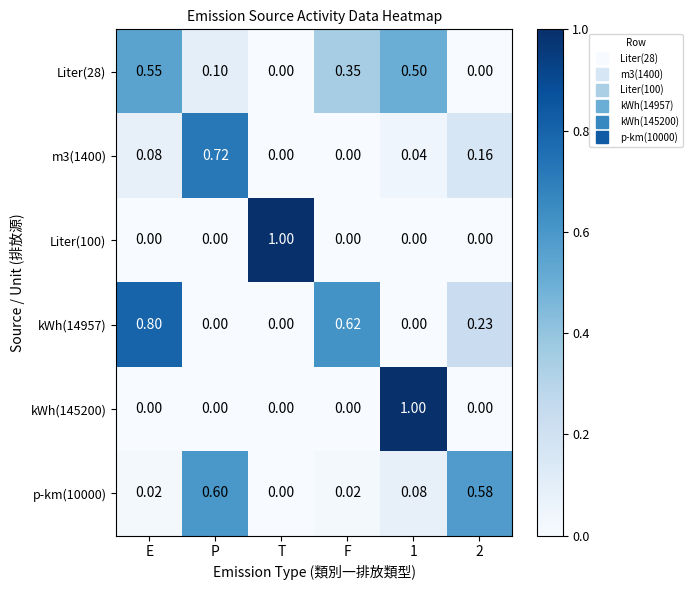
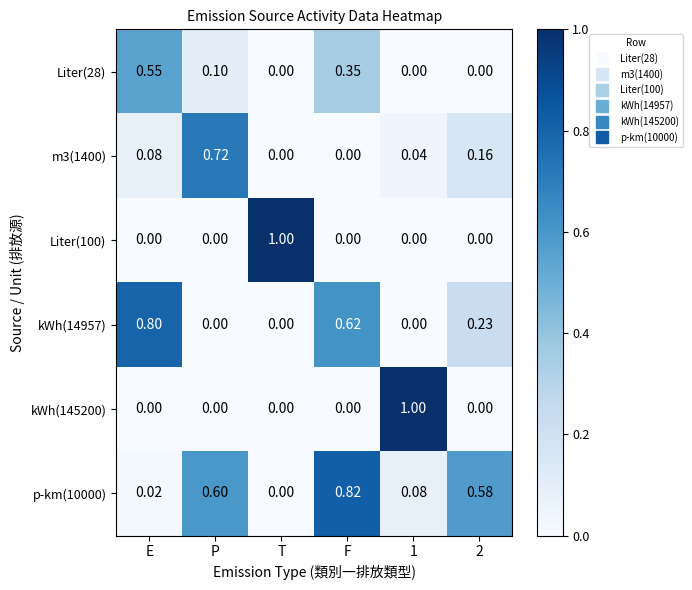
  {
    "Liter(28)": {
      "E": 0.55,
      "P": 0.10,
      "T": 0.00,
      "F": 0.35,
-     "1": 0.50,
+     "1": 0.00,
      "2": 0.00
    },
    "m3(1400)": {
      "E": 0.08,
      "P": 0.72,
      "T": 0.00,
      "F": 0.00,
      "1": 0.04,
      "2": 0.16
    },
    "Liter(100)": {
      "E": 0.00,
      "P": 0.00,
      "T": 1.00,
      "F": 0.00,
      "1": 0.00,
      "2": 0.00
    },
    "kWh(14957)": {
      "E": 0.80,
      "P": 0.00,
      "T": 0.00,
      "F": 0.62,
      "1": 0.00,
      "2": 0.23
    },
    "kWh(145200)": {
      "E": 0.00,
      "P": 0.00,
      "T": 0.00,
      "F": 0.00,
      "1": 1.00,
      "2": 0.00
    },
    "p-km(10000)": {
      "E": 0.02,
      "P": 0.60,
      "T": 0.00,
-     "F": 0.02,
+     "F": 0.82,
      "1": 0.08,
      "2": 0.58
    }
  }
